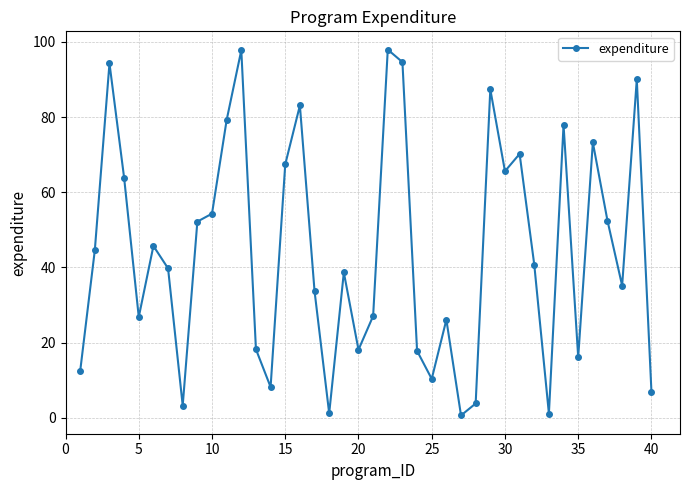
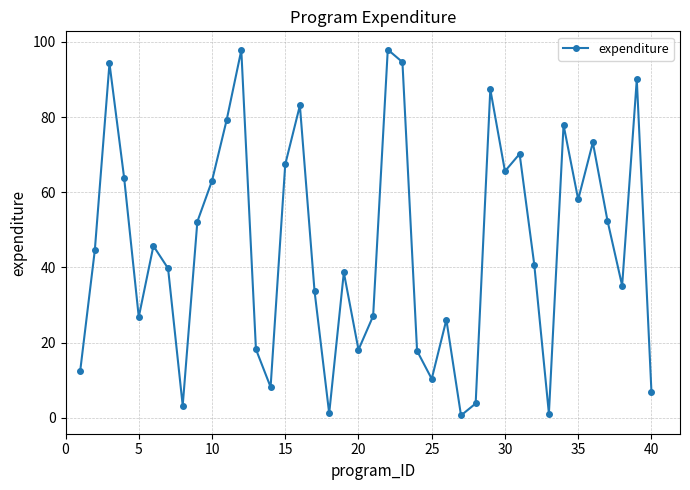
  {
    "5": 27,
-   "10": 54,
+   "10": 63,
    "15": 67,
    "20": 18,
    "25": 10,
    "30": 66,
-   "35": 16,
+   "35": 58,
    "40": 7
  }
